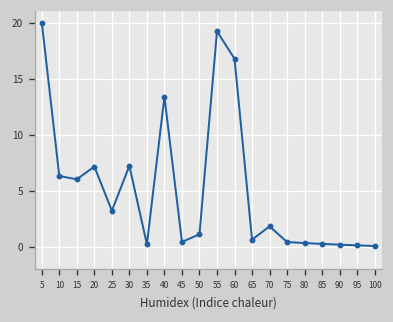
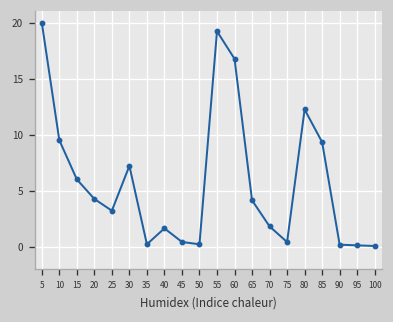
  {
    "5": 20,
-   "10": 6,
+   "10": 10,
    "15": 6,
-   "20": 7,
+   "20": 4,
    "25": 3,
    "30": 7,
    "35": 0,
-   "40": 13,
+   "40": 2,
    "45": 0,
-   "50": 1,
+   "50": 0,
    "55": 19,
    "60": 17,
-   "65": 1,
+   "65": 4,
    "70": 2,
    "75": 0,
-   "80": 0,
-   "85": 0,
+   "80": 12,
+   "85": 9,
    "90": 0,
    "95": 0,
    "100": 0
  }
